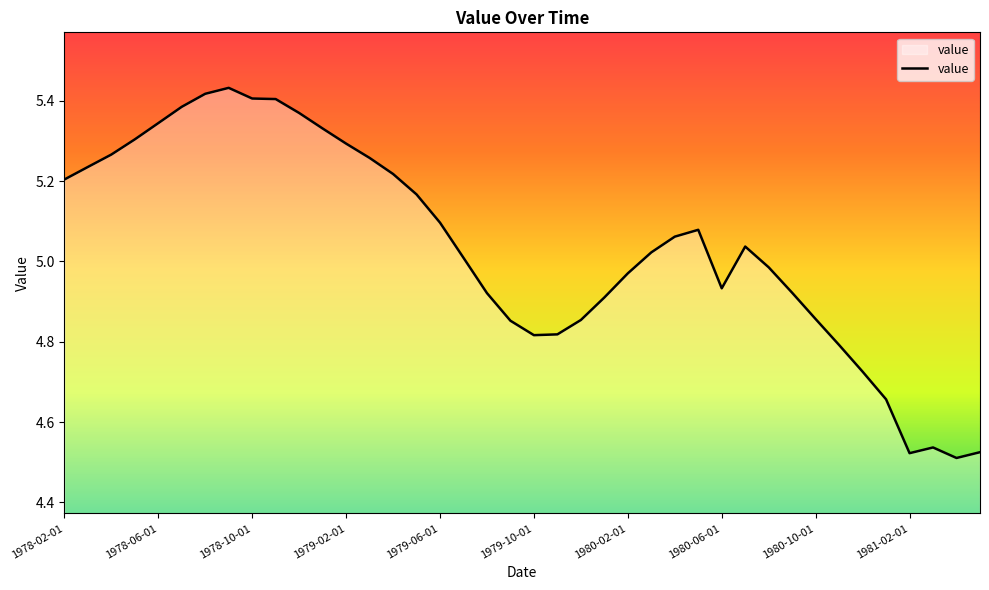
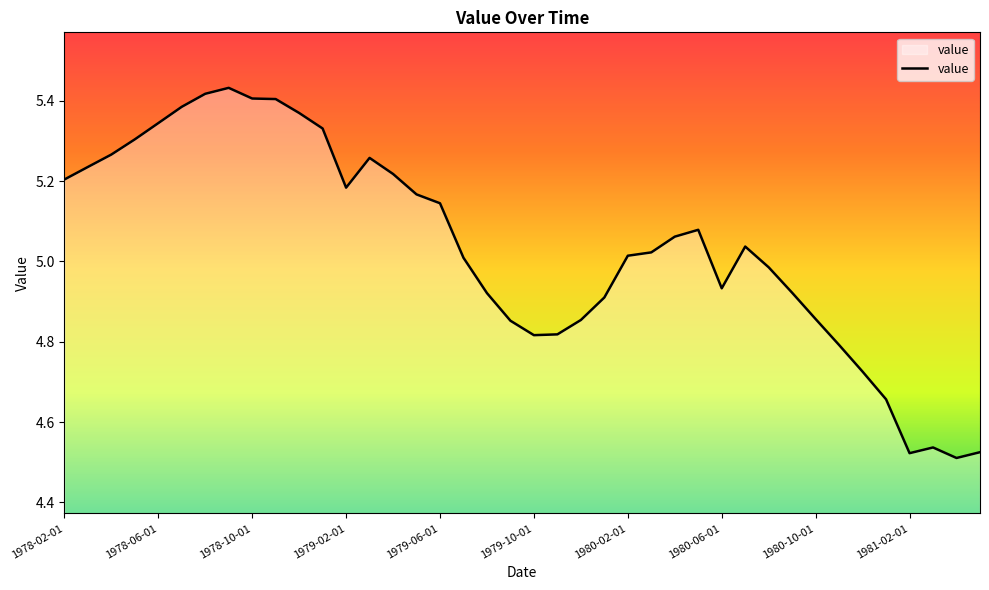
  {
    "1978-02-01": 5.20,
    "1978-06-01": 5.34,
    "1978-10-01": 5.41,
-   "1979-02-01": 5.29,
-   "1979-06-01": 5.10,
+   "1979-02-01": 5.18,
+   "1979-06-01": 5.15,
    "1979-10-01": 4.82,
-   "1980-02-01": 4.97,
+   "1980-02-01": 5.01,
    "1980-06-01": 4.93,
    "1980-10-01": 4.86,
    "1981-02-01": 4.52
  }
